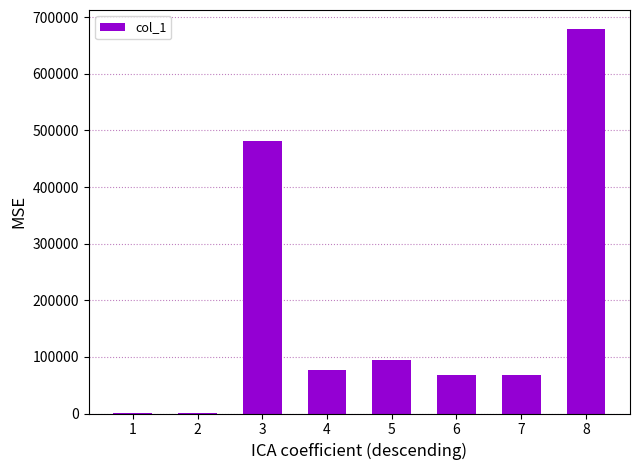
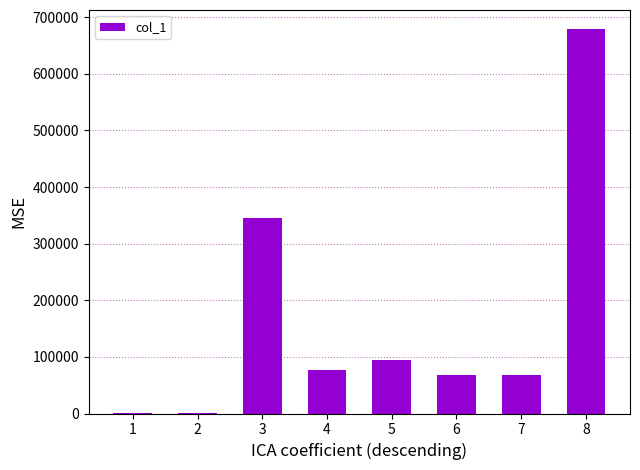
  {
-   "3": 480000,
+   "3": 350000,
    "4": 80000,
    "5": 90000,
    "6": 70000,
    "7": 70000,
    "8": 680000
  }
